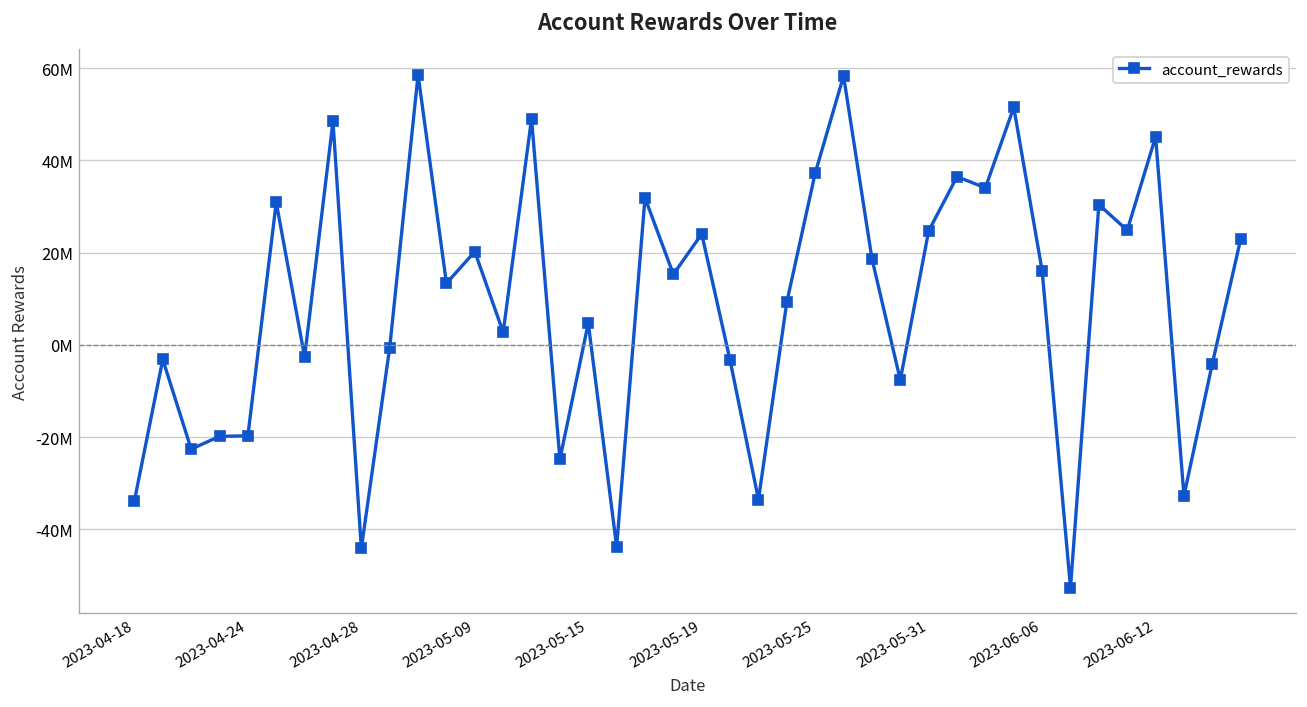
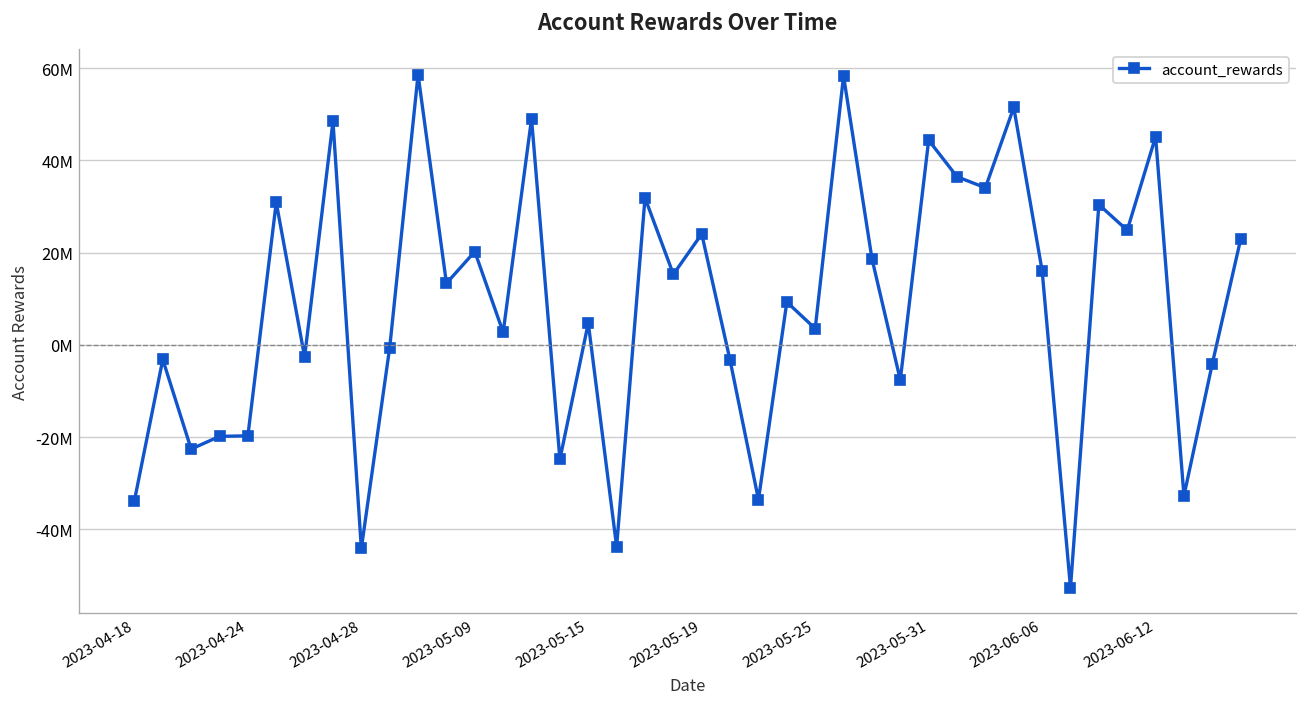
  {
    "2023-04-18": -34000000,
    "2023-04-24": -20000000,
    "2023-04-28": -44000000,
    "2023-05-09": 20000000,
    "2023-05-15": 5000000,
    "2023-05-19": 24000000,
-   "2023-05-25": 37000000,
-   "2023-05-31": 25000000,
+   "2023-05-25": 4000000,
+   "2023-05-31": 44000000,
    "2023-06-06": 16000000,
    "2023-06-12": 45000000
  }
